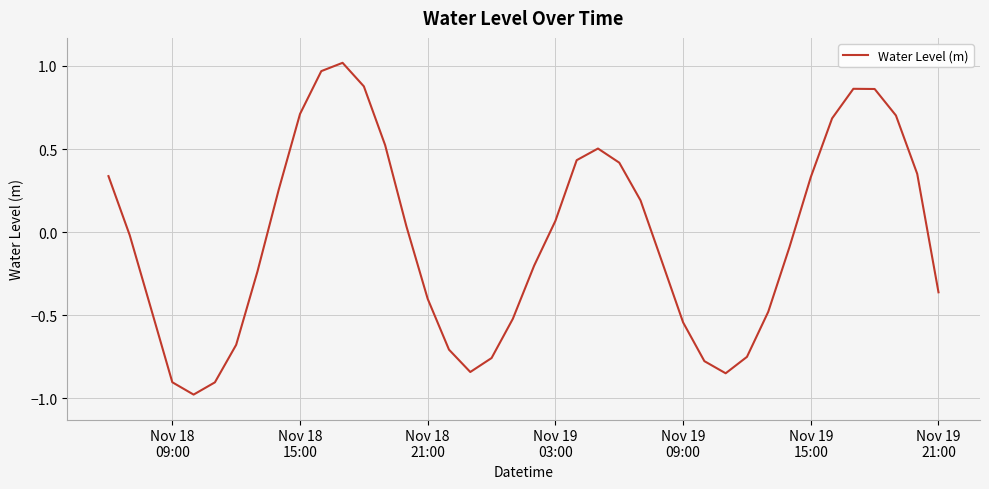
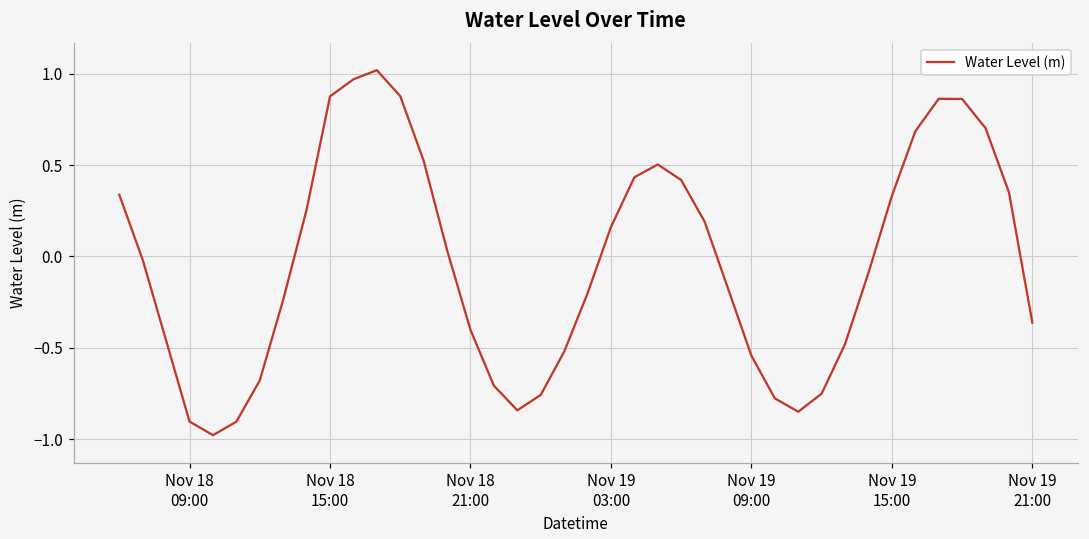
  {
    "Nov 18 09:00": -0.90,
-   "Nov 18 15:00": 0.71,
+   "Nov 18 15:00": 0.88,
    "Nov 18 21:00": -0.40,
-   "Nov 19 03:00": 0.07,
+   "Nov 19 03:00": 0.16,
    "Nov 19 09:00": -0.54,
    "Nov 19 15:00": 0.33,
    "Nov 19 21:00": -0.36
  }
